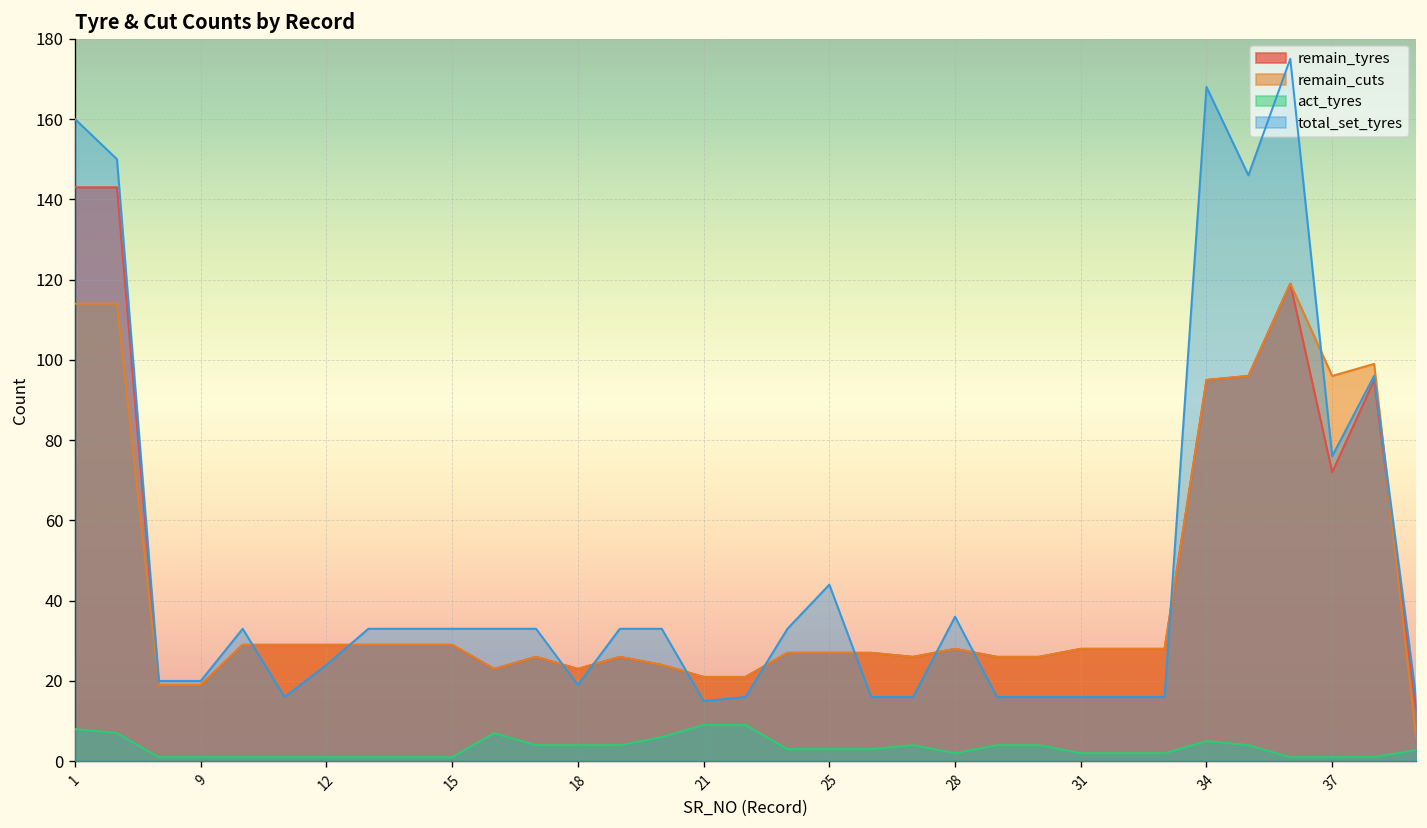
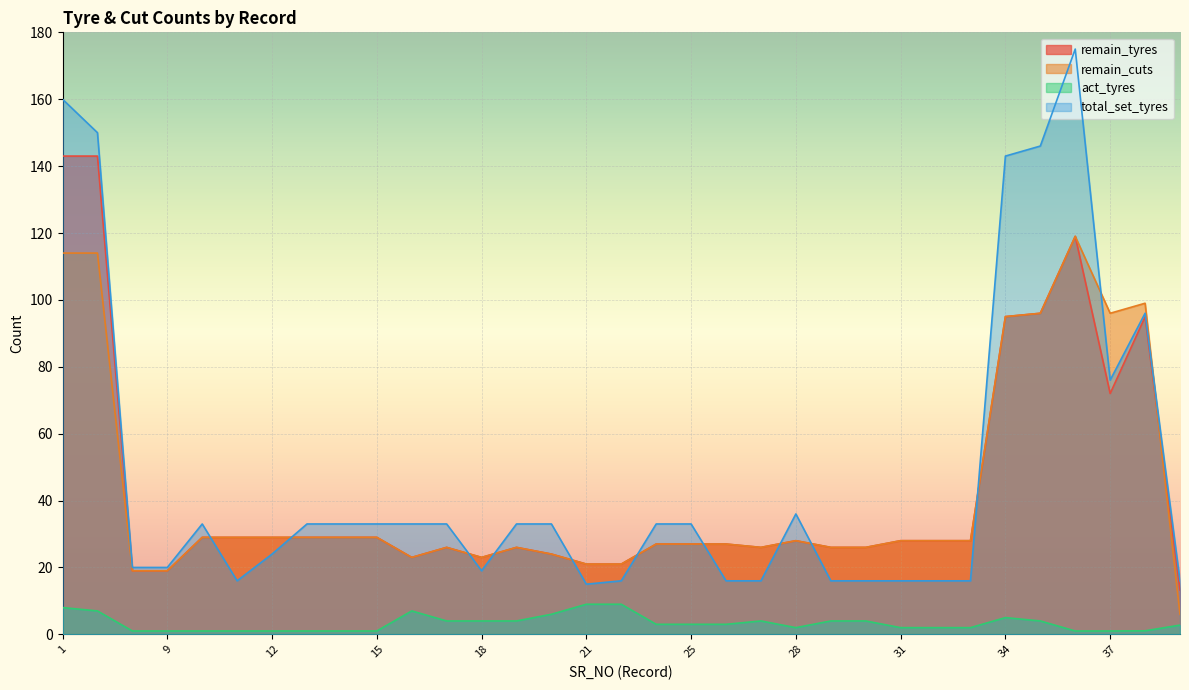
  {
    "act_tyres": {
      "1": 8,
      "9": 1,
      "12": 1,
      "15": 1,
      "18": 4,
      "21": 9,
      "25": 3,
      "28": 2,
      "31": 2,
      "34": 5,
      "37": 1
    },
    "total_set_tyres": {
      "1": 160,
      "9": 20,
      "12": 24,
      "15": 33,
      "18": 19,
      "21": 15,
-     "25": 44,
+     "25": 33,
      "28": 36,
      "31": 16,
-     "34": 168,
+     "34": 143,
      "37": 76
    }
  }
